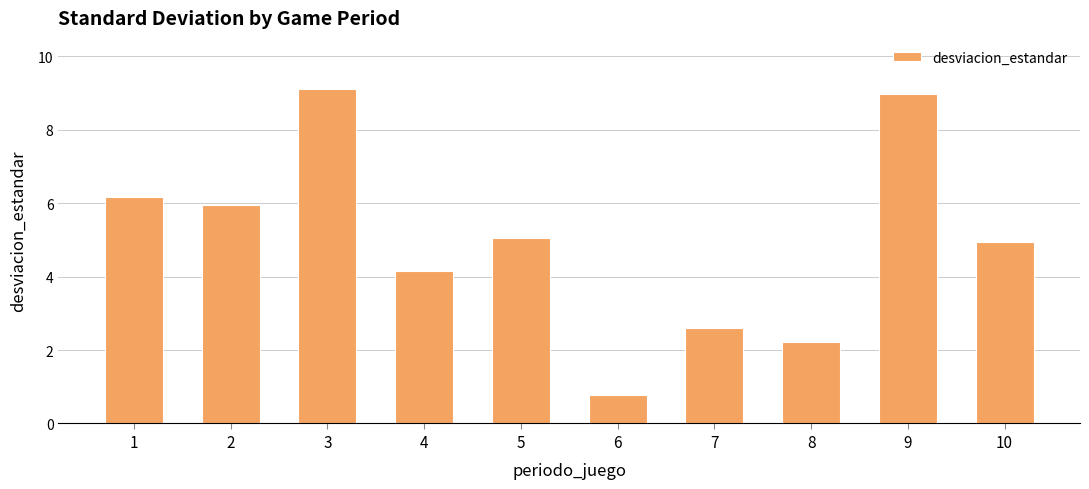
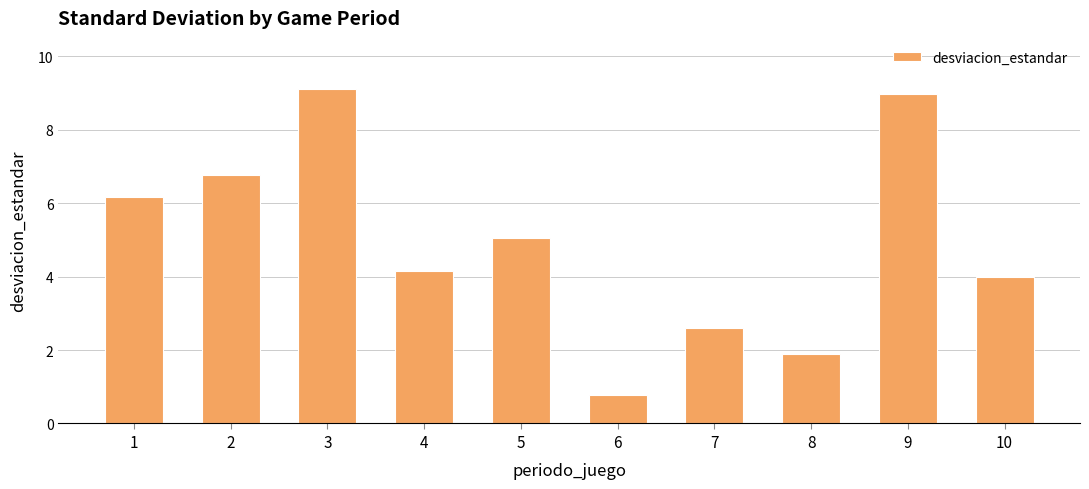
  {
    "1": 6.2,
-   "2": 5.9,
+   "2": 6.8,
    "3": 9.1,
    "4": 4.2,
    "5": 5.1,
    "6": 0.8,
    "7": 2.6,
-   "8": 2.2,
+   "8": 1.9,
    "9": 9.0,
-   "10": 4.9
+   "10": 4.0
  }
